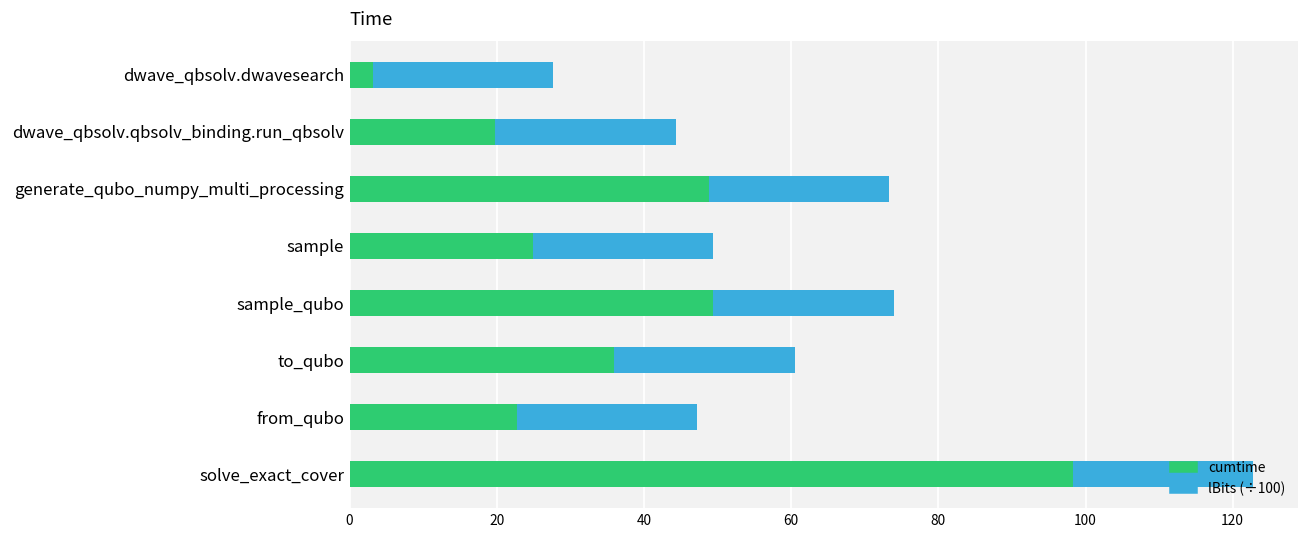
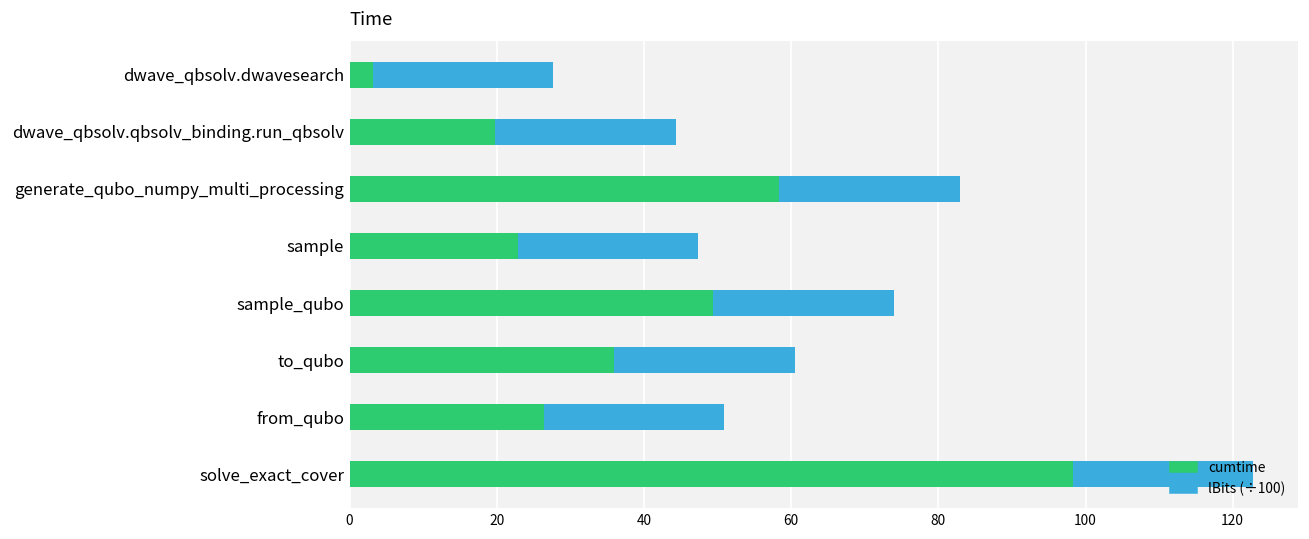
  {
    "cumtime": {
      "dwave_qbsolv.dwavesearch": 3,
      "dwave_qbsolv.qbsolv_binding.run_qbsolv": 20,
-     "generate_qubo_numpy_multi_processing": 49,
-     "sample": 25,
+     "generate_qubo_numpy_multi_processing": 58,
+     "sample": 23,
      "sample_qubo": 49,
      "to_qubo": 36,
-     "from_qubo": 23,
+     "from_qubo": 26,
      "solve_exact_cover": 98
    },
    "lBits (÷100)": {
      "dwave_qbsolv.dwavesearch": 25,
      "dwave_qbsolv.qbsolv_binding.run_qbsolv": 25,
      "generate_qubo_numpy_multi_processing": 25,
      "sample": 25,
      "sample_qubo": 25,
      "to_qubo": 25,
      "from_qubo": 25,
      "solve_exact_cover": 25
    }
  }
